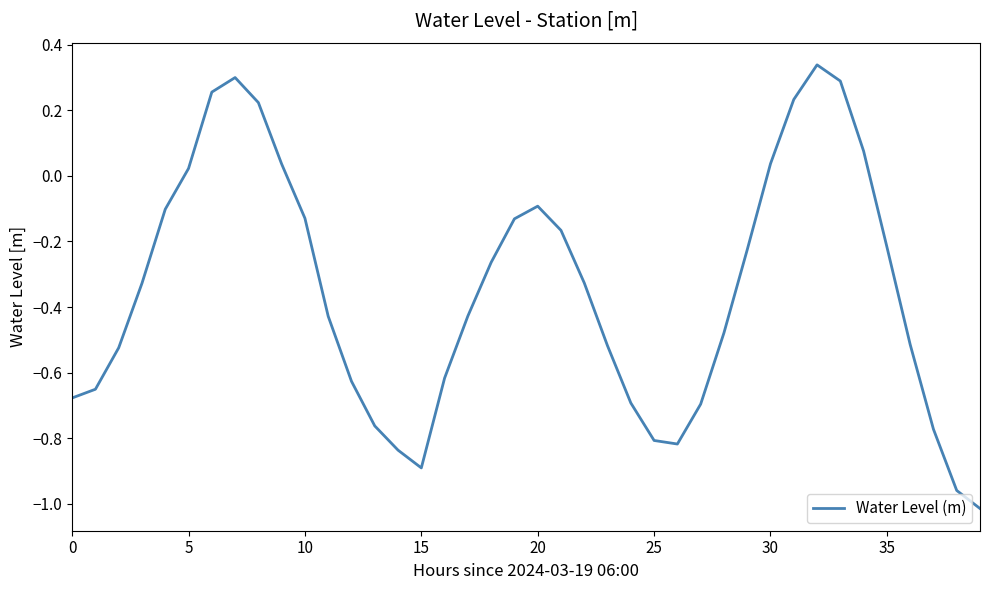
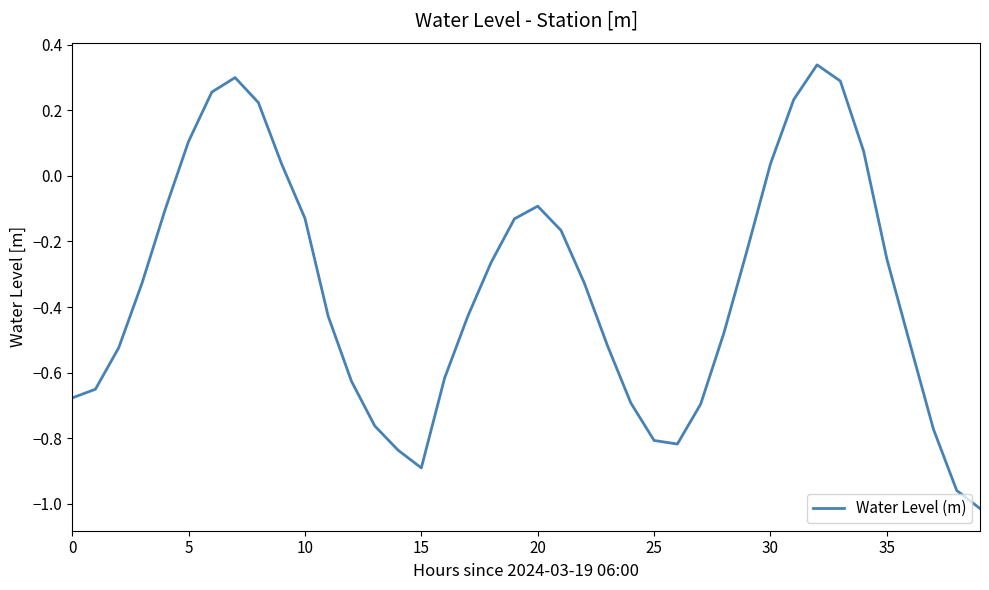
  {
    "0": -0.68,
-   "5": 0.02,
+   "5": 0.11,
    "10": -0.13,
    "15": -0.89,
    "20": -0.09,
    "25": -0.81,
    "30": 0.04,
-   "35": -0.22
+   "35": -0.25
  }
